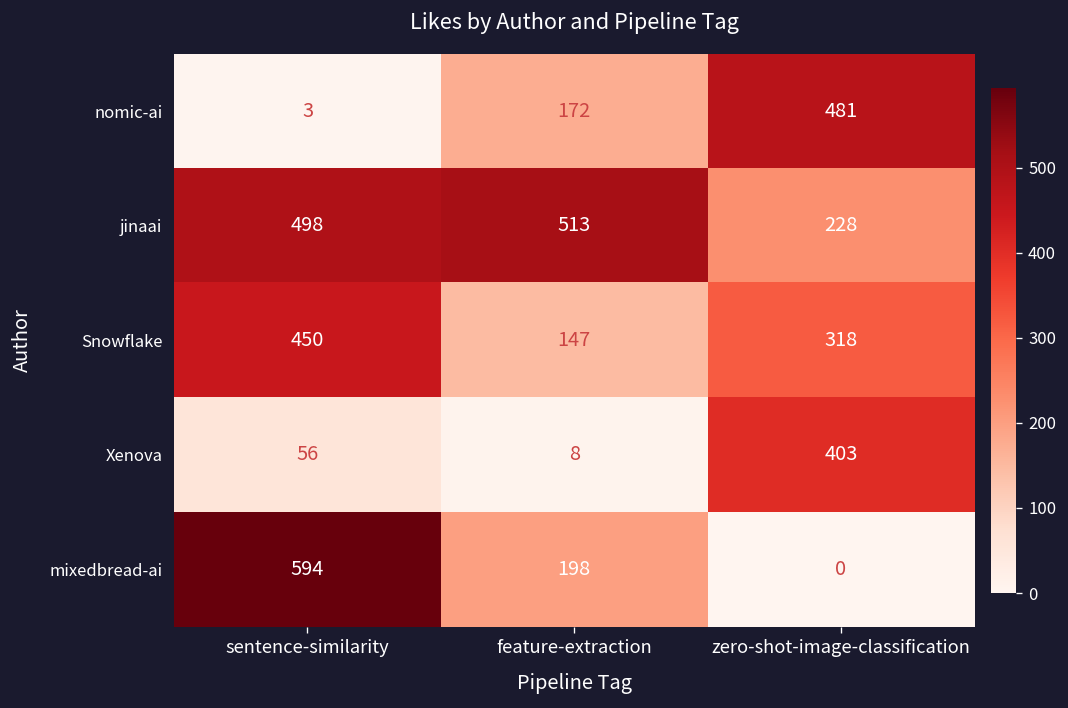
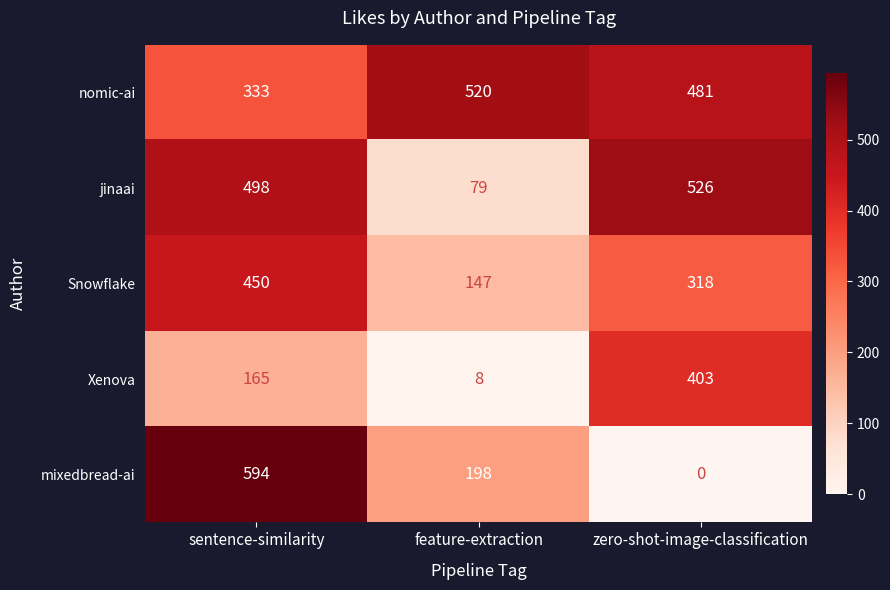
  {
    "nomic-ai": {
-     "sentence-similarity": 3,
-     "feature-extraction": 172,
+     "sentence-similarity": 333,
+     "feature-extraction": 520,
      "zero-shot-image-classification": 481
    },
    "jinaai": {
      "sentence-similarity": 498,
-     "feature-extraction": 513,
-     "zero-shot-image-classification": 228
+     "feature-extraction": 79,
+     "zero-shot-image-classification": 526
    },
    "Snowflake": {
      "sentence-similarity": 450,
      "feature-extraction": 147,
      "zero-shot-image-classification": 318
    },
    "Xenova": {
-     "sentence-similarity": 56,
+     "sentence-similarity": 165,
      "feature-extraction": 8,
      "zero-shot-image-classification": 403
    },
    "mixedbread-ai": {
      "sentence-similarity": 594,
      "feature-extraction": 198,
      "zero-shot-image-classification": 0
    }
  }
